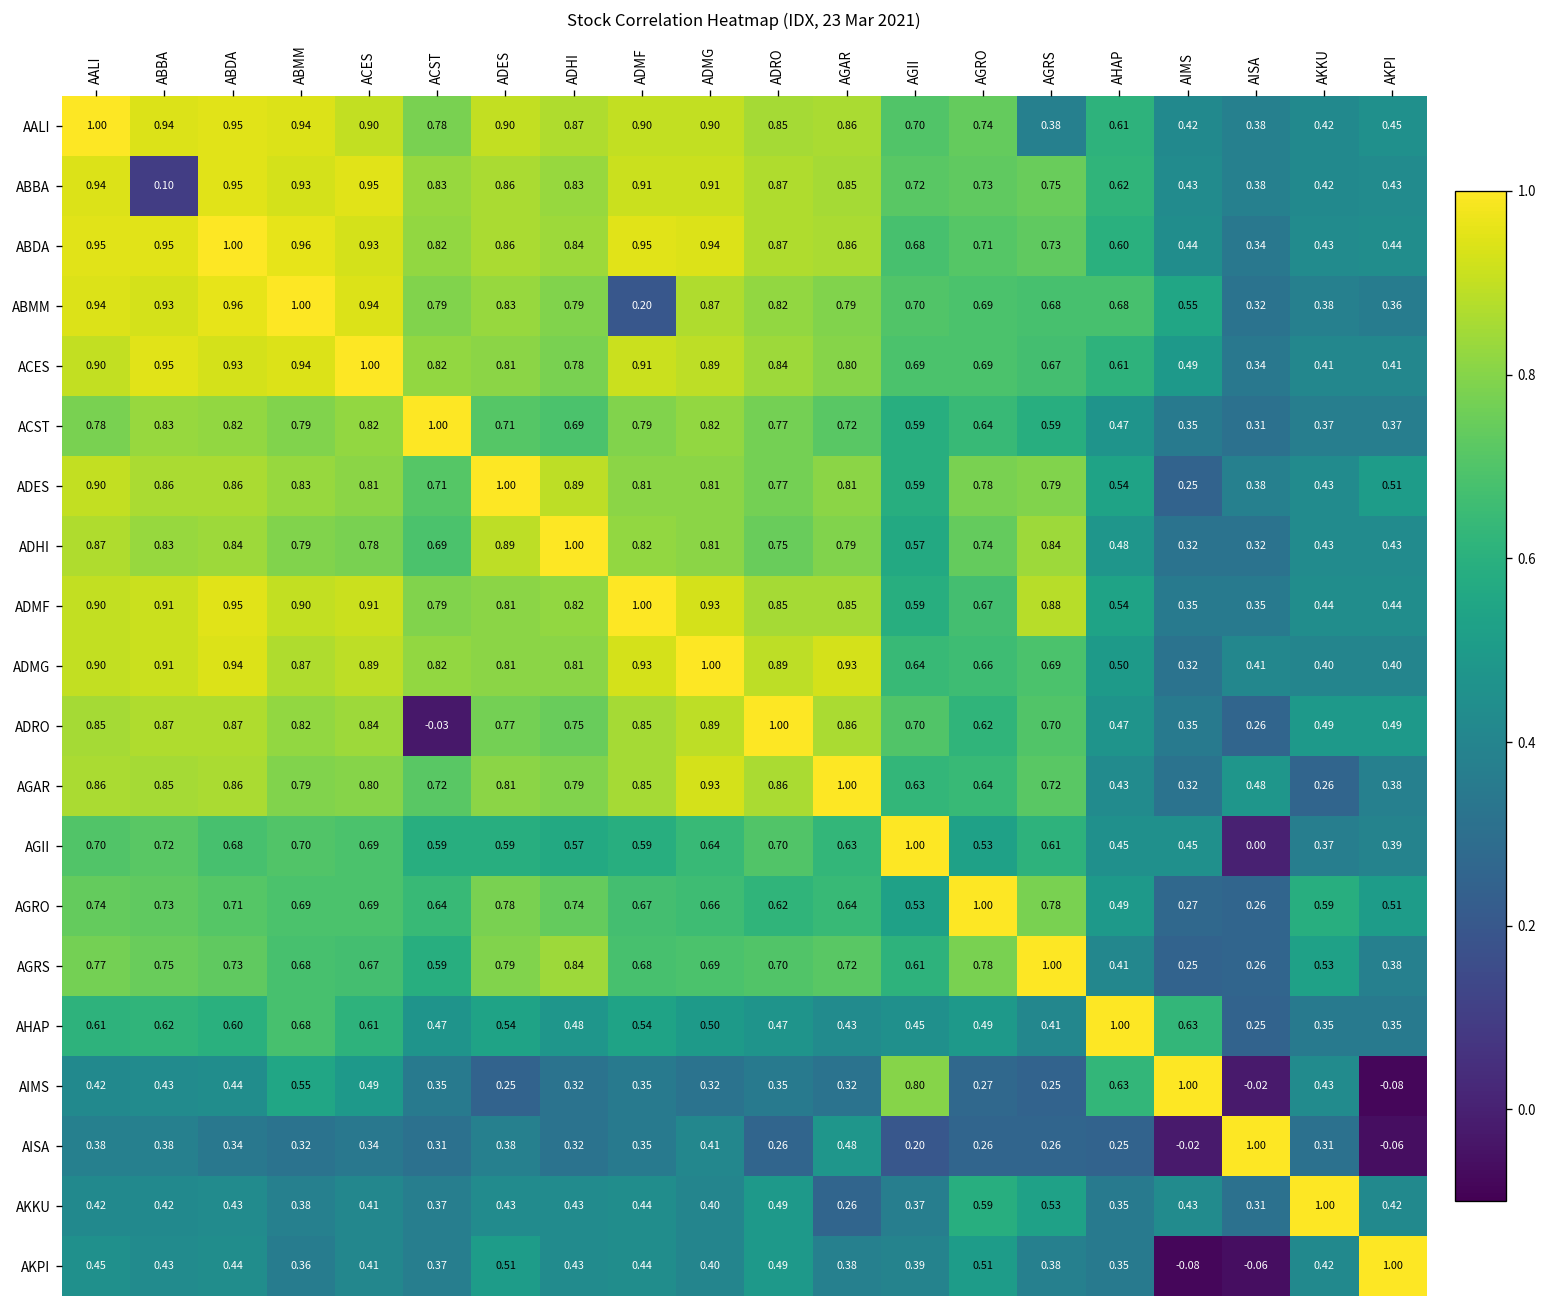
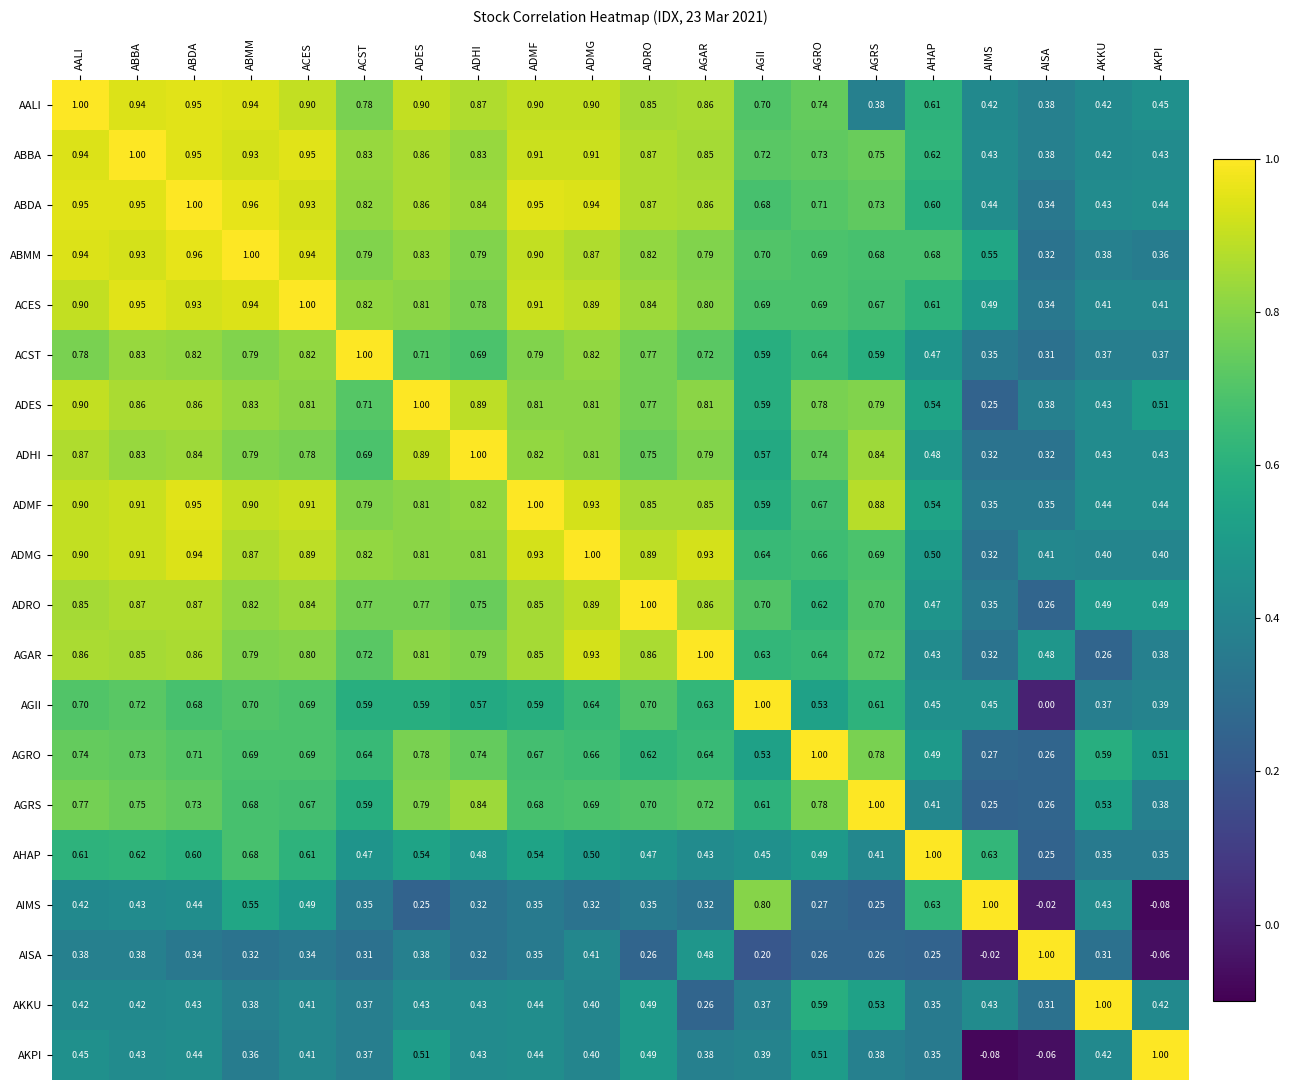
  {
    "ABBA": {
      "AALI": 0.94,
-     "ABBA": 0.10,
+     "ABBA": 1.00,
      "ABDA": 0.95,
      "ABMM": 0.93,
      "ACES": 0.95,
      "ACST": 0.83,
      "ADES": 0.86,
      "ADHI": 0.83,
      "ADMF": 0.91,
      "ADMG": 0.91,
      "ADRO": 0.87,
      "AGAR": 0.85,
      "AGII": 0.72,
      "AGRO": 0.73,
      "AGRS": 0.75,
      "AHAP": 0.62,
      "AIMS": 0.43,
      "AISA": 0.38,
      "AKKU": 0.42,
      "AKPI": 0.43
    },
    "ABMM": {
      "AALI": 0.94,
      "ABBA": 0.93,
      "ABDA": 0.96,
      "ABMM": 1.00,
      "ACES": 0.94,
      "ACST": 0.79,
      "ADES": 0.83,
      "ADHI": 0.79,
-     "ADMF": 0.20,
+     "ADMF": 0.90,
      "ADMG": 0.87,
      "ADRO": 0.82,
      "AGAR": 0.79,
      "AGII": 0.70,
      "AGRO": 0.69,
      "AGRS": 0.68,
      "AHAP": 0.68,
      "AIMS": 0.55,
      "AISA": 0.32,
      "AKKU": 0.38,
      "AKPI": 0.36
    },
    "ADRO": {
      "AALI": 0.85,
      "ABBA": 0.87,
      "ABDA": 0.87,
      "ABMM": 0.82,
      "ACES": 0.84,
-     "ACST": -0.03,
+     "ACST": 0.77,
      "ADES": 0.77,
      "ADHI": 0.75,
      "ADMF": 0.85,
      "ADMG": 0.89,
      "ADRO": 1.00,
      "AGAR": 0.86,
      "AGII": 0.70,
      "AGRO": 0.62,
      "AGRS": 0.70,
      "AHAP": 0.47,
      "AIMS": 0.35,
      "AISA": 0.26,
      "AKKU": 0.49,
      "AKPI": 0.49
    }
  }
